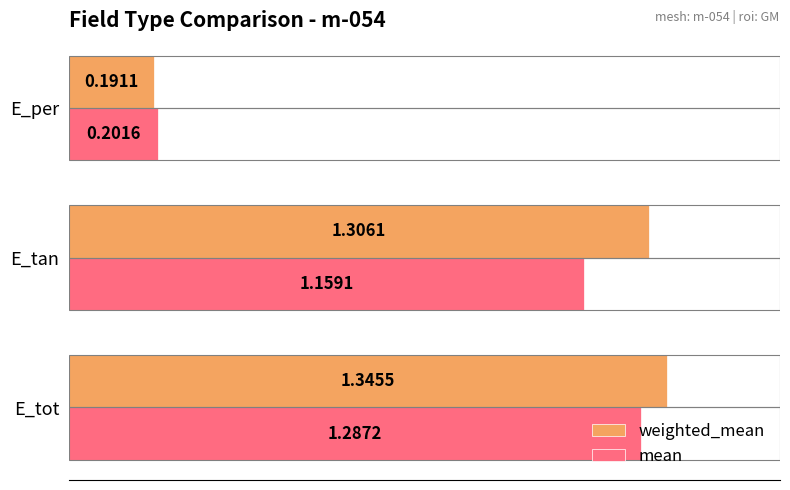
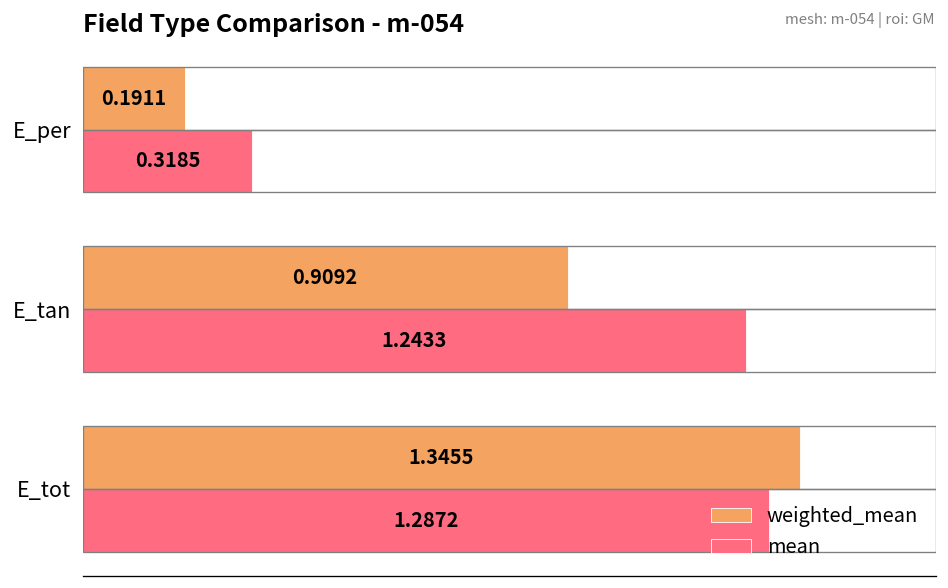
  {
    "weighted_mean": {
      "E_per": 0.1911,
-     "E_tan": 1.3061,
+     "E_tan": 0.9092,
      "E_tot": 1.3455
    },
    "mean": {
-     "E_per": 0.2016,
-     "E_tan": 1.1591,
+     "E_per": 0.3185,
+     "E_tan": 1.2433,
      "E_tot": 1.2872
    }
  }
